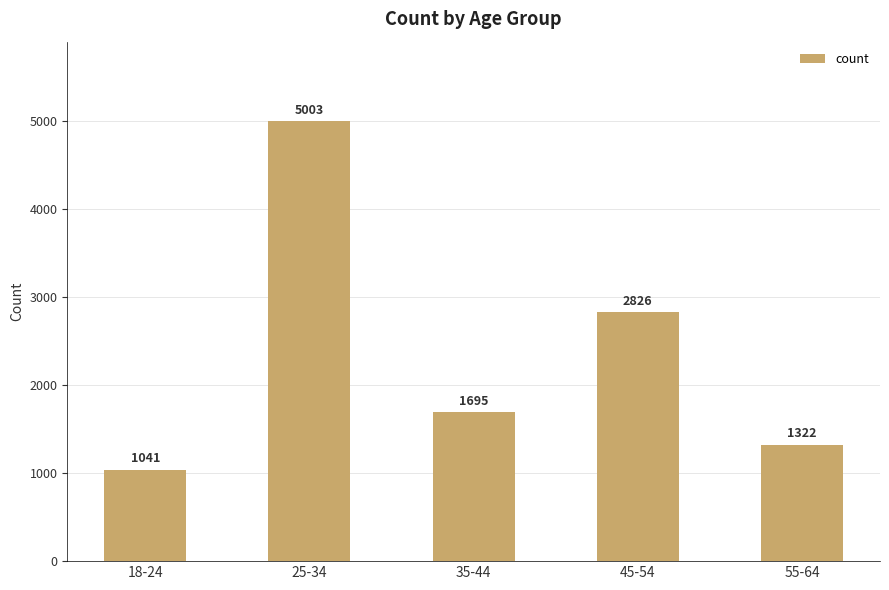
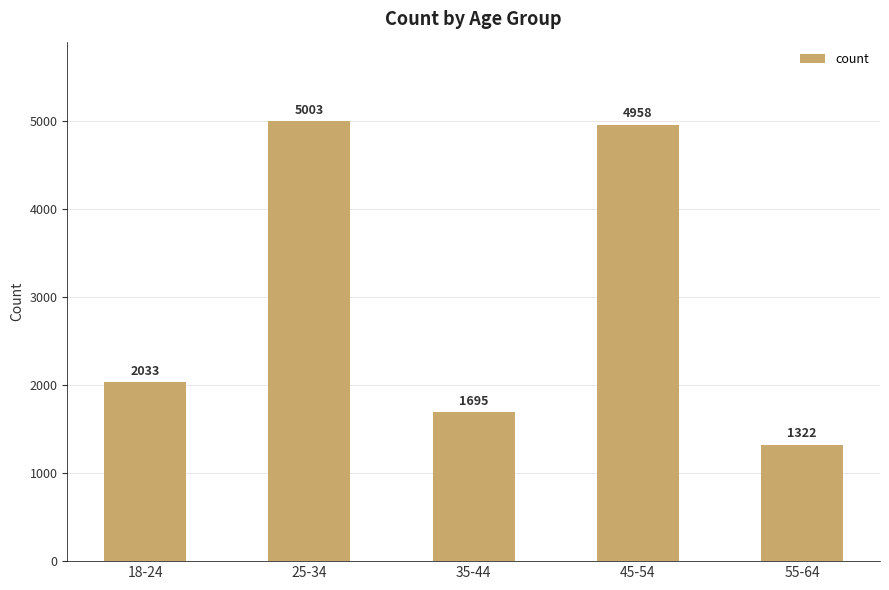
  {
-   "18-24": 1041,
+   "18-24": 2033,
    "25-34": 5003,
    "35-44": 1695,
-   "45-54": 2826,
+   "45-54": 4958,
    "55-64": 1322
  }
